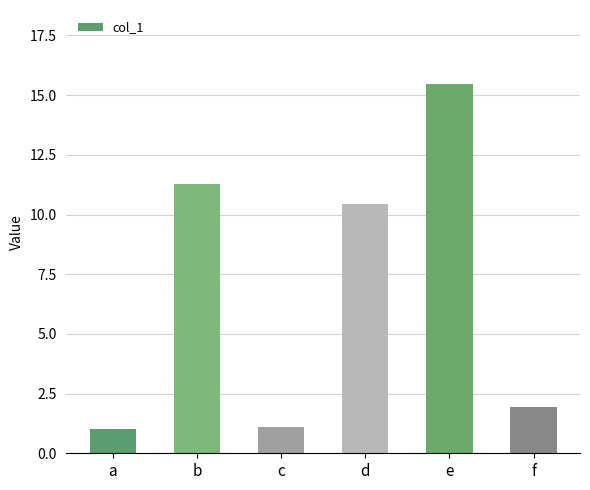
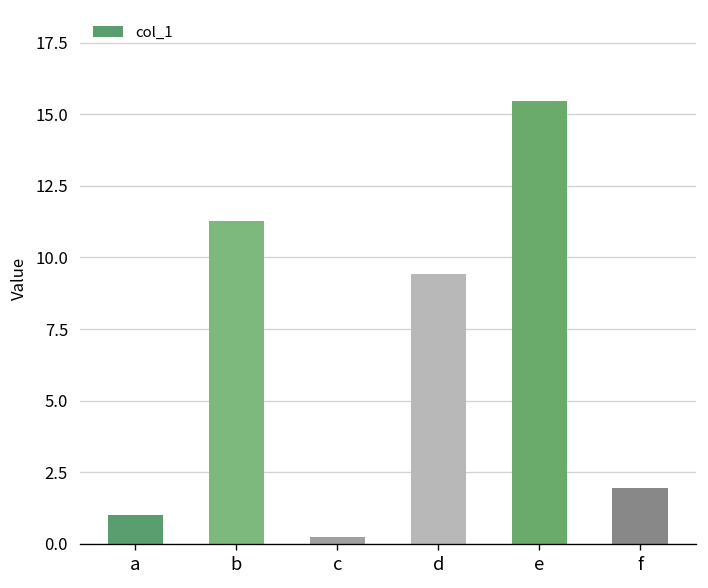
  {
    "a": 1.0,
    "b": 11.3,
-   "c": 1.1,
-   "d": 10.4,
+   "c": 0.2,
+   "d": 9.4,
    "e": 15.5,
    "f": 1.9
  }
